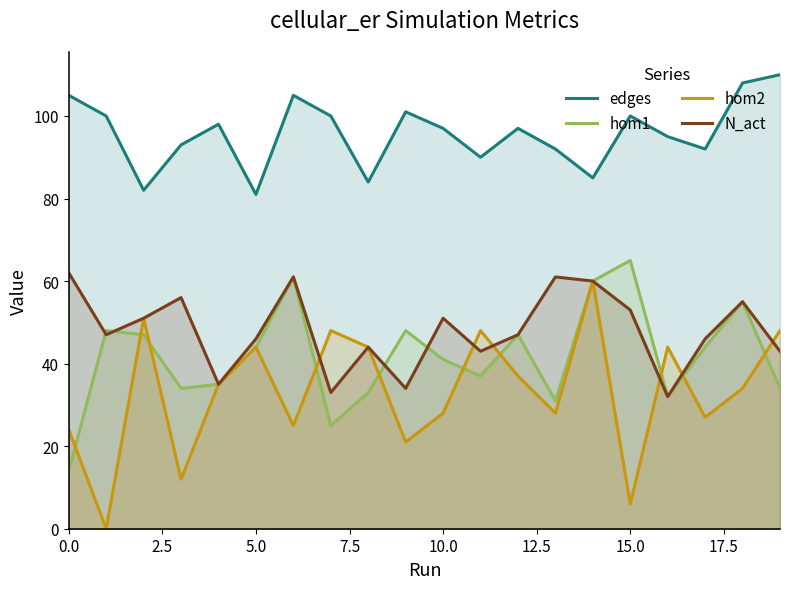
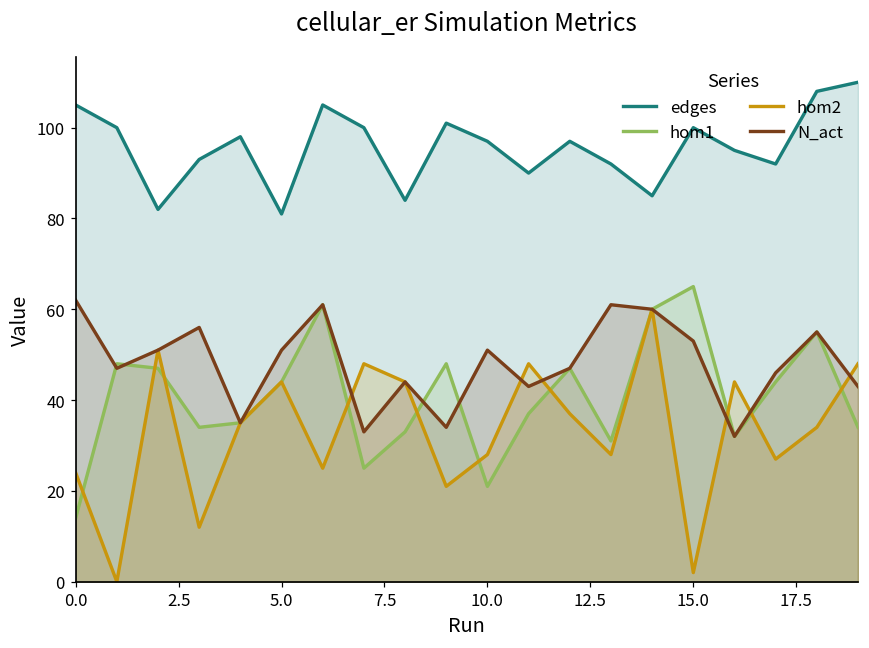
  {
    "edges": {
      "0.0": 105,
      "5.0": 81,
      "10.0": 97,
      "15.0": 100
    },
    "hom1": {
      "0.0": 14,
-     "10.0": 41,
+     "10.0": 21,
      "15.0": 65
    },
    "hom2": {
      "0.0": 24,
      "10.0": 28,
-     "15.0": 6
+     "15.0": 2
    },
    "N_act": {
      "0.0": 62,
-     "5.0": 46,
+     "5.0": 51,
      "10.0": 51,
      "15.0": 53
    }
  }
